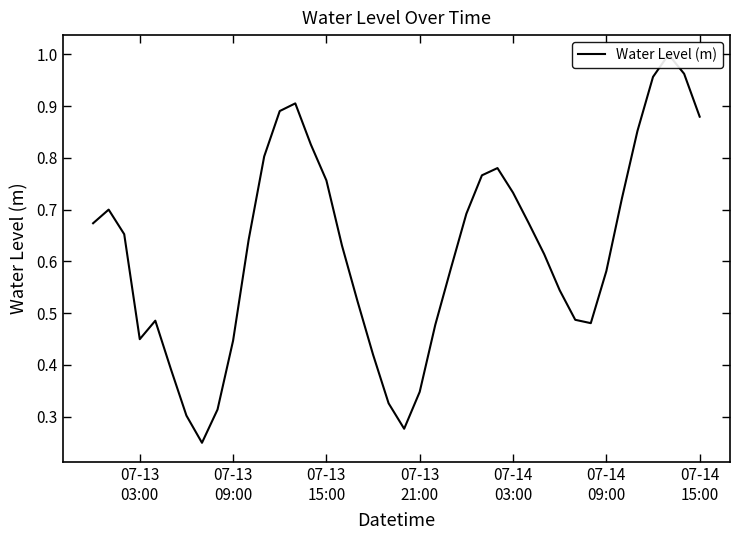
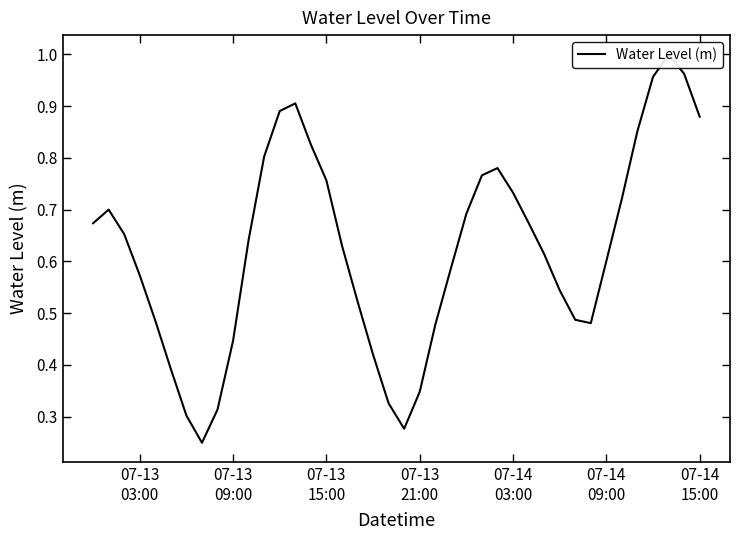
  {
-   "07-13 03:00": 0.45,
+   "07-13 03:00": 0.57,
    "07-13 09:00": 0.45,
    "07-13 15:00": 0.76,
    "07-13 21:00": 0.35,
    "07-14 03:00": 0.73,
-   "07-14 09:00": 0.58,
+   "07-14 09:00": 0.60,
    "07-14 15:00": 0.88
  }
